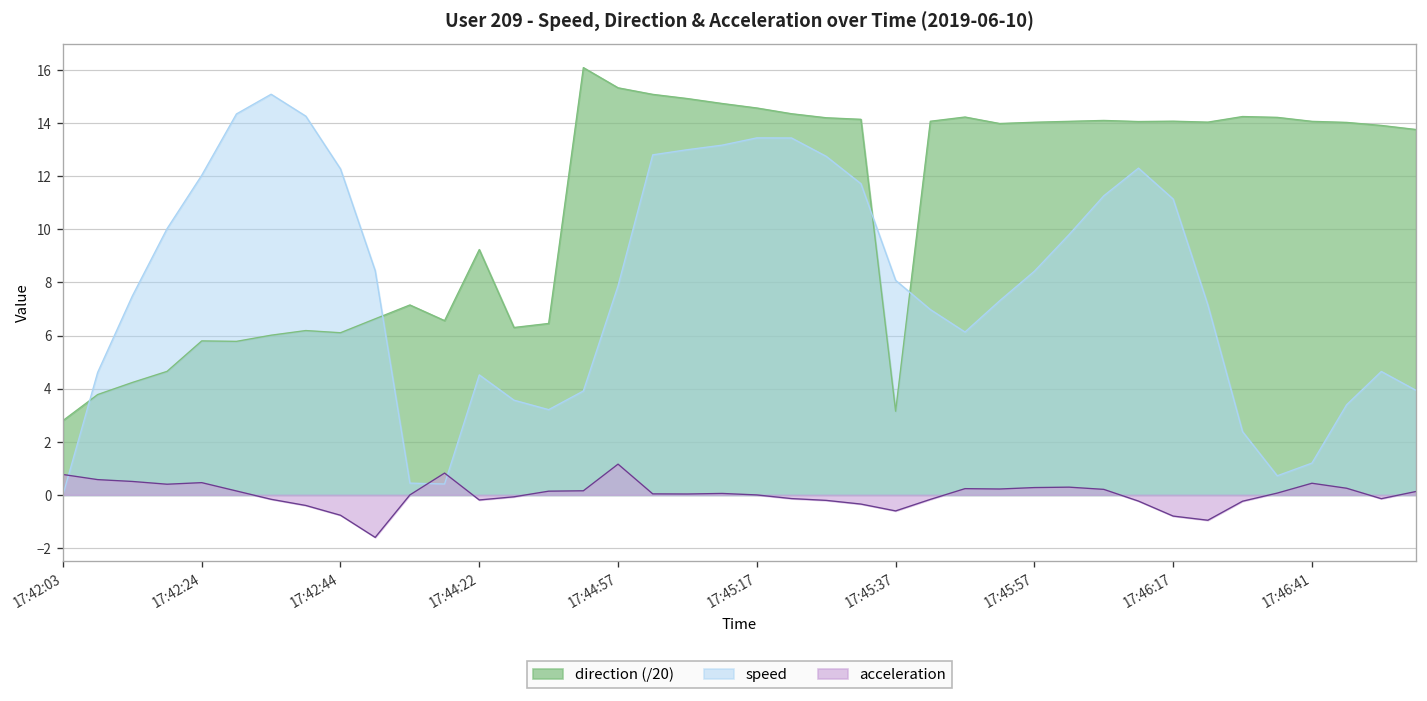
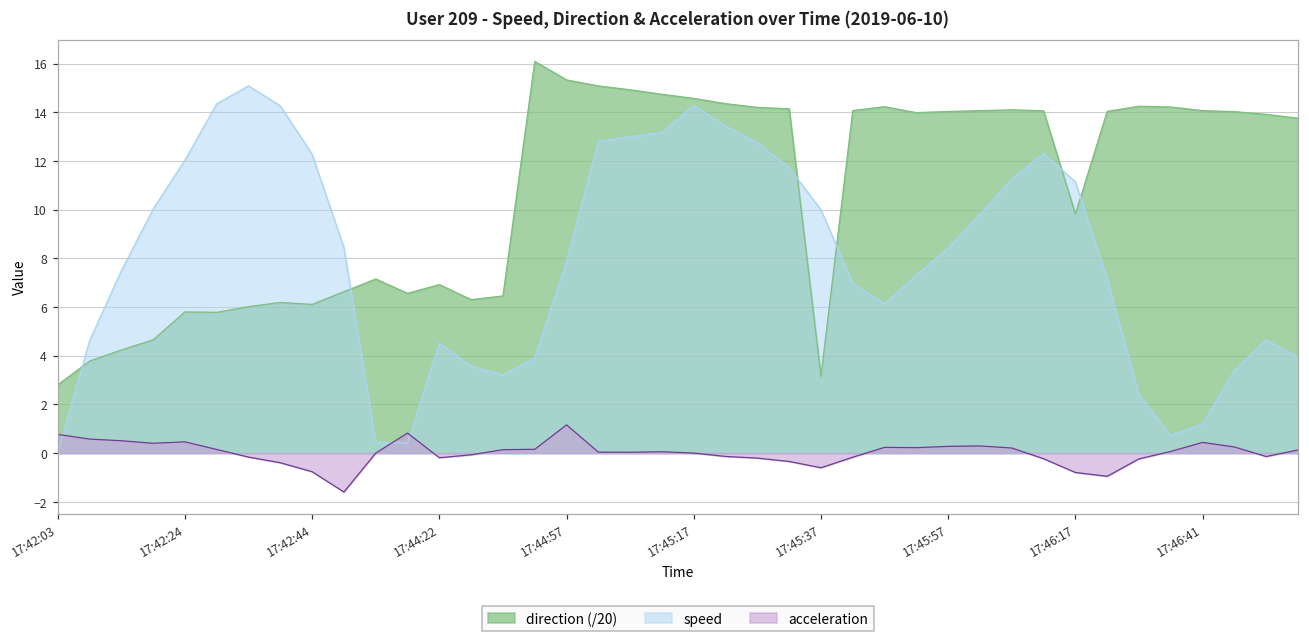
  {
    "direction (/20)": {
      "17:42:03": 2.8,
      "17:42:24": 5.8,
      "17:42:44": 6.1,
-     "17:44:22": 9.2,
+     "17:44:22": 6.9,
      "17:44:57": 15.3,
      "17:45:17": 14.6,
      "17:45:37": 3.2,
      "17:45:57": 14.0,
-     "17:46:17": 14.1,
+     "17:46:17": 9.8,
      "17:46:41": 14.1
    },
    "speed": {
      "17:42:03": 0.0,
      "17:42:24": 12.0,
      "17:42:44": 12.3,
      "17:44:22": 4.5,
      "17:44:57": 7.9,
-     "17:45:17": 13.4,
-     "17:45:37": 8.1,
+     "17:45:17": 14.3,
+     "17:45:37": 10.0,
      "17:45:57": 8.4,
      "17:46:17": 11.1,
      "17:46:41": 1.2
    }
  }
